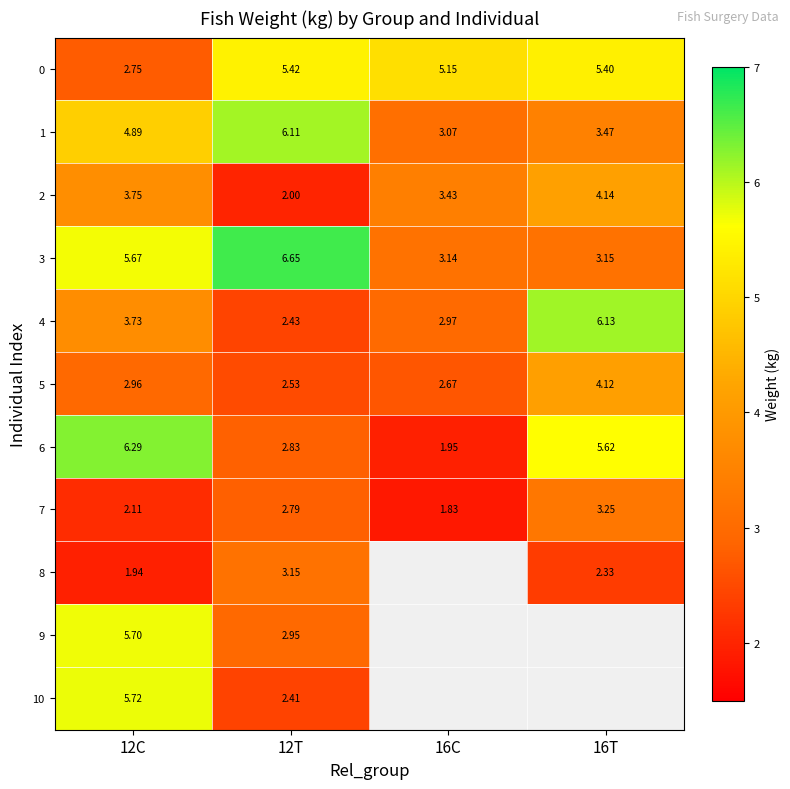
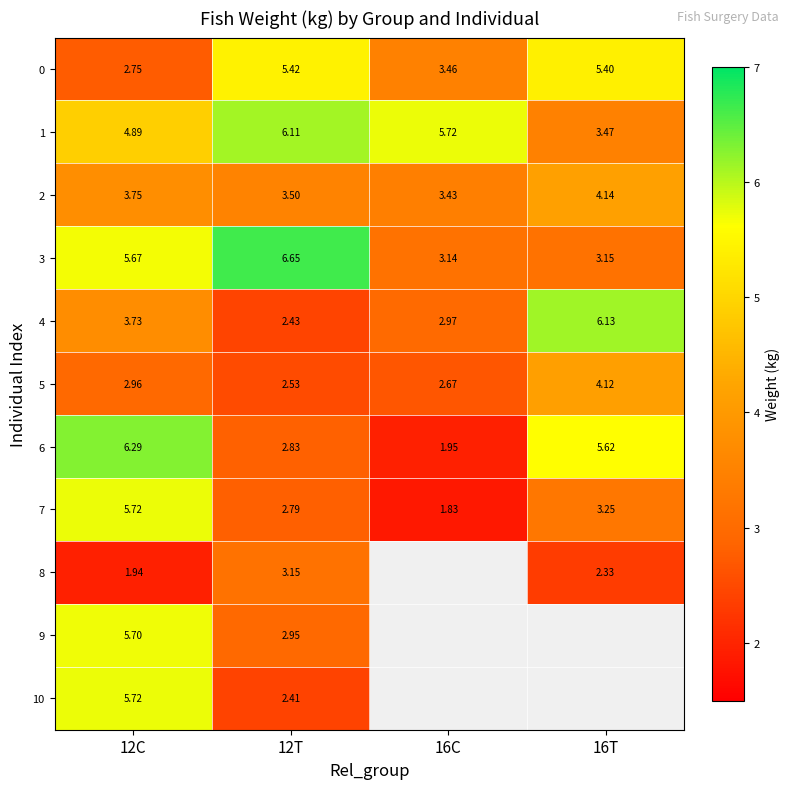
  {
    "0": {
      "12C": 2.75,
      "12T": 5.42,
-     "16C": 5.15,
+     "16C": 3.46,
      "16T": 5.40
    },
    "1": {
      "12C": 4.89,
      "12T": 6.11,
-     "16C": 3.07,
+     "16C": 5.72,
      "16T": 3.47
    },
    "2": {
      "12C": 3.75,
-     "12T": 2.00,
+     "12T": 3.50,
      "16C": 3.43,
      "16T": 4.14
    },
    "3": {
      "12C": 5.67,
      "12T": 6.65,
      "16C": 3.14,
      "16T": 3.15
    },
    "4": {
      "12C": 3.73,
      "12T": 2.43,
      "16C": 2.97,
      "16T": 6.13
    },
    "5": {
      "12C": 2.96,
      "12T": 2.53,
      "16C": 2.67,
      "16T": 4.12
    },
    "6": {
      "12C": 6.29,
      "12T": 2.83,
      "16C": 1.95,
      "16T": 5.62
    },
    "7": {
-     "12C": 2.11,
+     "12C": 5.72,
      "12T": 2.79,
      "16C": 1.83,
      "16T": 3.25
    },
    "8": {
      "12C": 1.94,
      "12T": 3.15,
      "16T": 2.33
    },
    "9": {
      "12C": 5.70,
      "12T": 2.95
    },
    "10": {
      "12C": 5.72,
      "12T": 2.41
    }
  }
